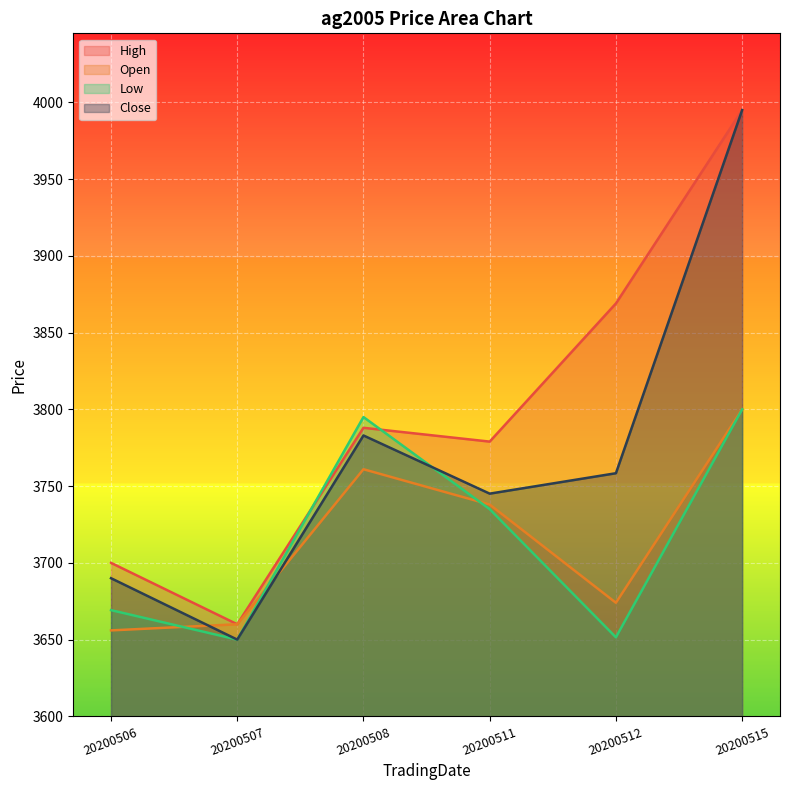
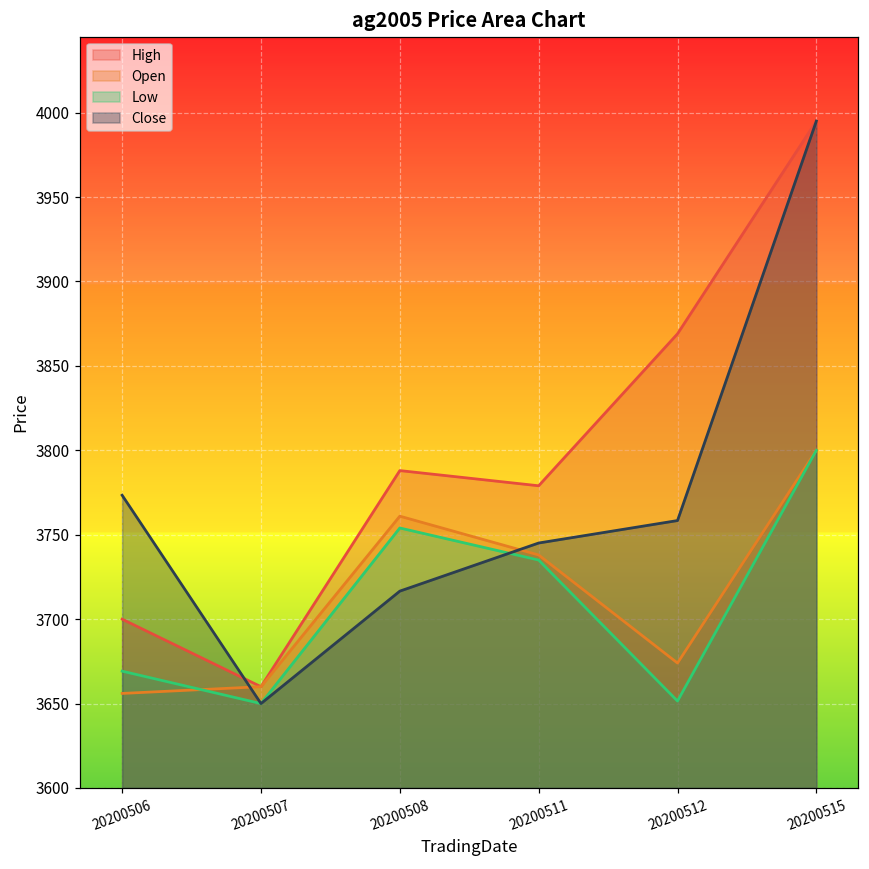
  {
    "Low": {
      "20200506": 3669,
-     "20200508": 3795,
+     "20200508": 3754,
      "20200511": 3735,
      "20200512": 3652
    },
    "Close": {
-     "20200506": 3690,
-     "20200508": 3783,
+     "20200506": 3773,
+     "20200508": 3717,
      "20200511": 3745,
      "20200512": 3758
    }
  }
